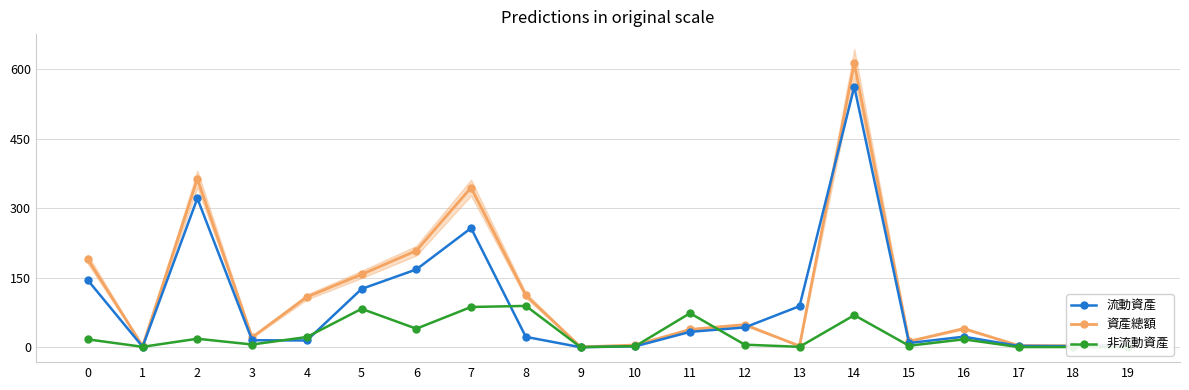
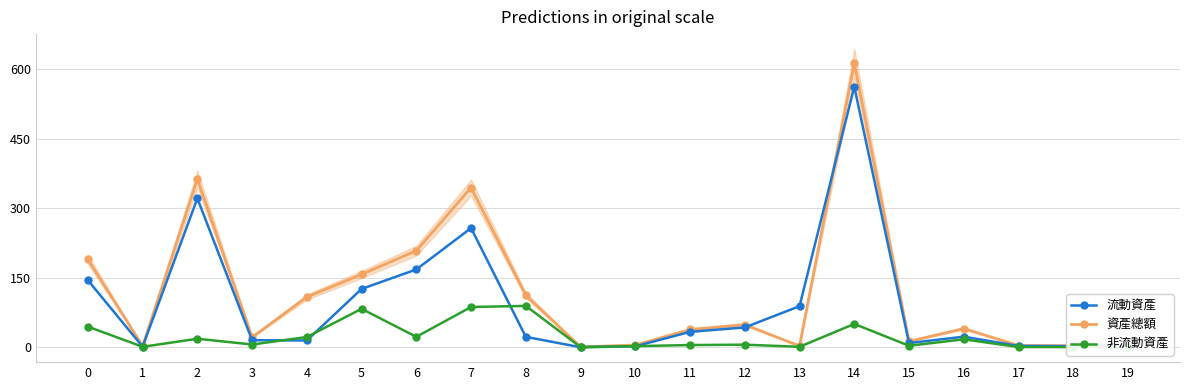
  {
    "流動資產": {
      "0": 150,
      "2": 320,
      "3": 20,
      "4": 20,
      "5": 130,
      "6": 170,
      "7": 260,
      "8": 20,
      "12": 40,
      "13": 90,
      "14": 560,
      "16": 20
    },
    "非流動資產": {
-     "0": 20,
+     "0": 40,
      "2": 20,
      "3": 10,
      "4": 20,
      "5": 80,
-     "6": 40,
+     "6": 20,
      "7": 90,
      "8": 90,
-     "11": 70,
+     "11": 10,
      "12": 10,
-     "14": 70,
+     "14": 50,
      "15": 0,
      "16": 20
    }
  }
